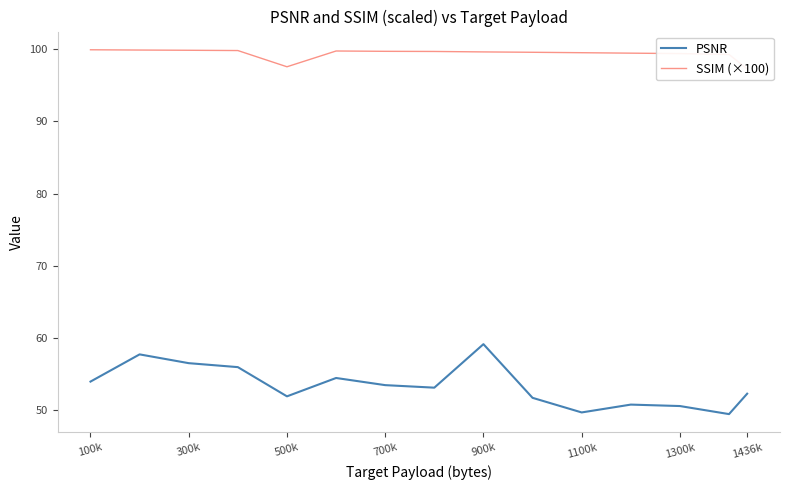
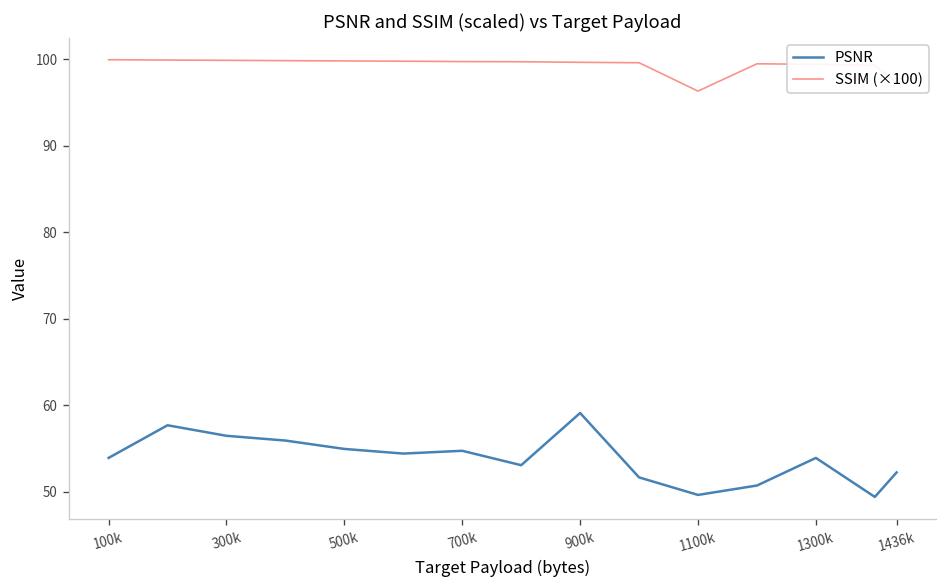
  {
    "PSNR": {
      "100k": 54,
      "300k": 56,
-     "500k": 52,
-     "700k": 53,
+     "500k": 55,
+     "700k": 55,
      "900k": 59,
      "1100k": 50,
-     "1300k": 51,
+     "1300k": 54,
      "1436k": 52
    },
    "SSIM (×100)": {
      "100k": 100,
      "300k": 100,
-     "500k": 98,
+     "500k": 100,
      "700k": 100,
      "900k": 100,
-     "1100k": 100
+     "1100k": 96
    }
  }
